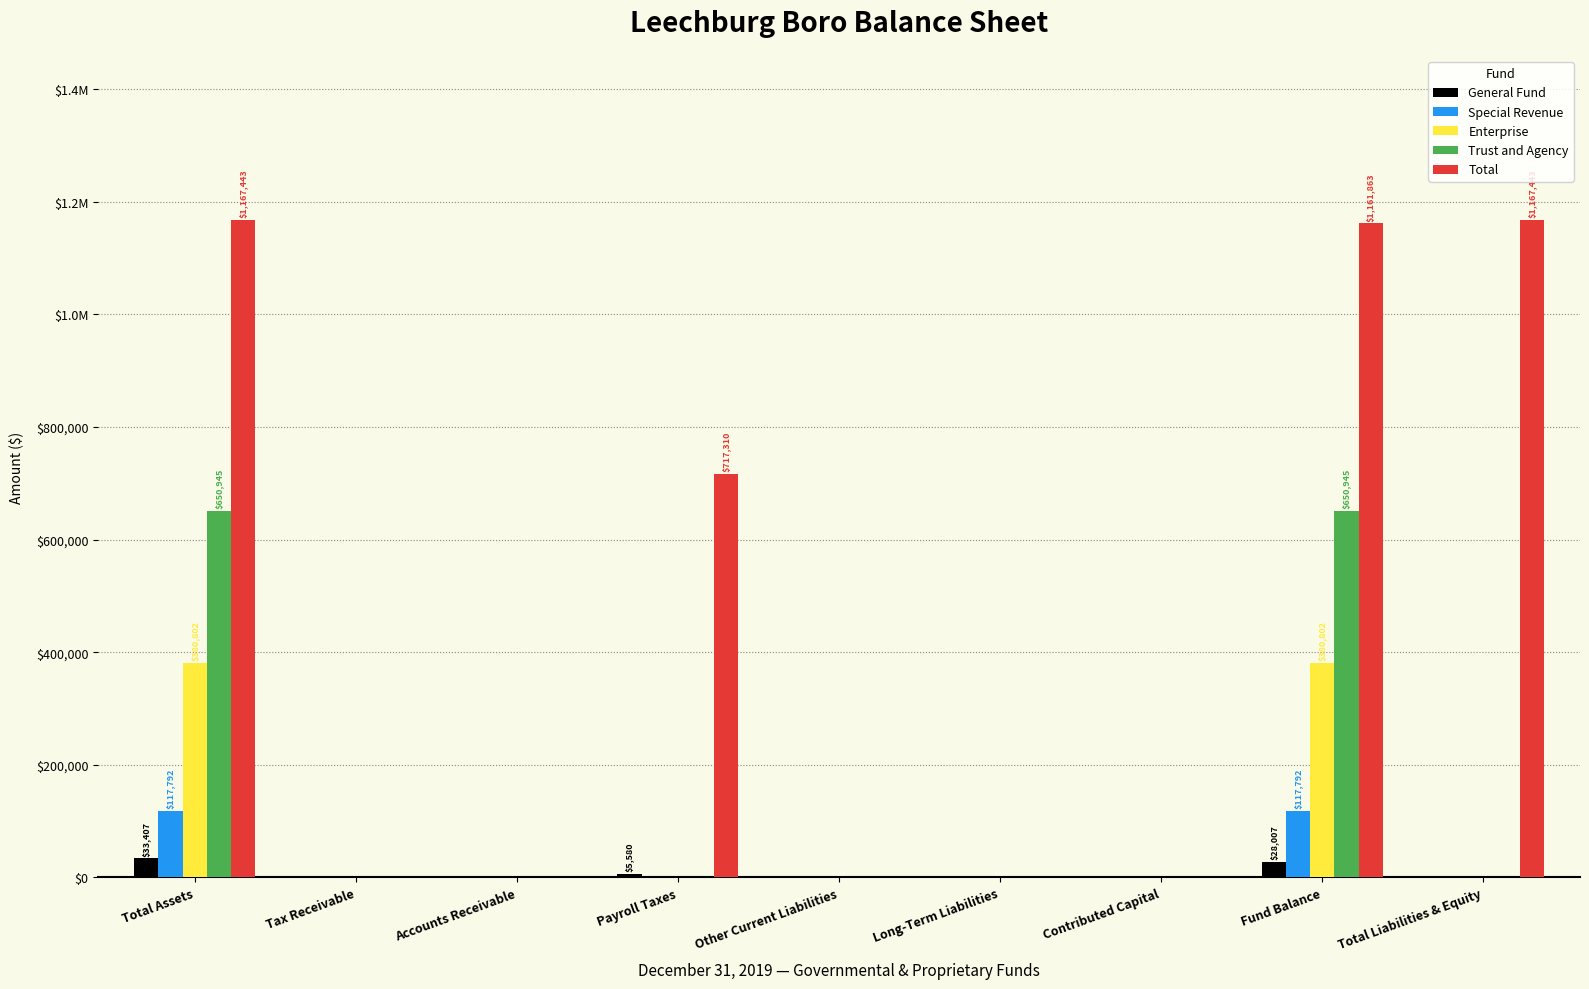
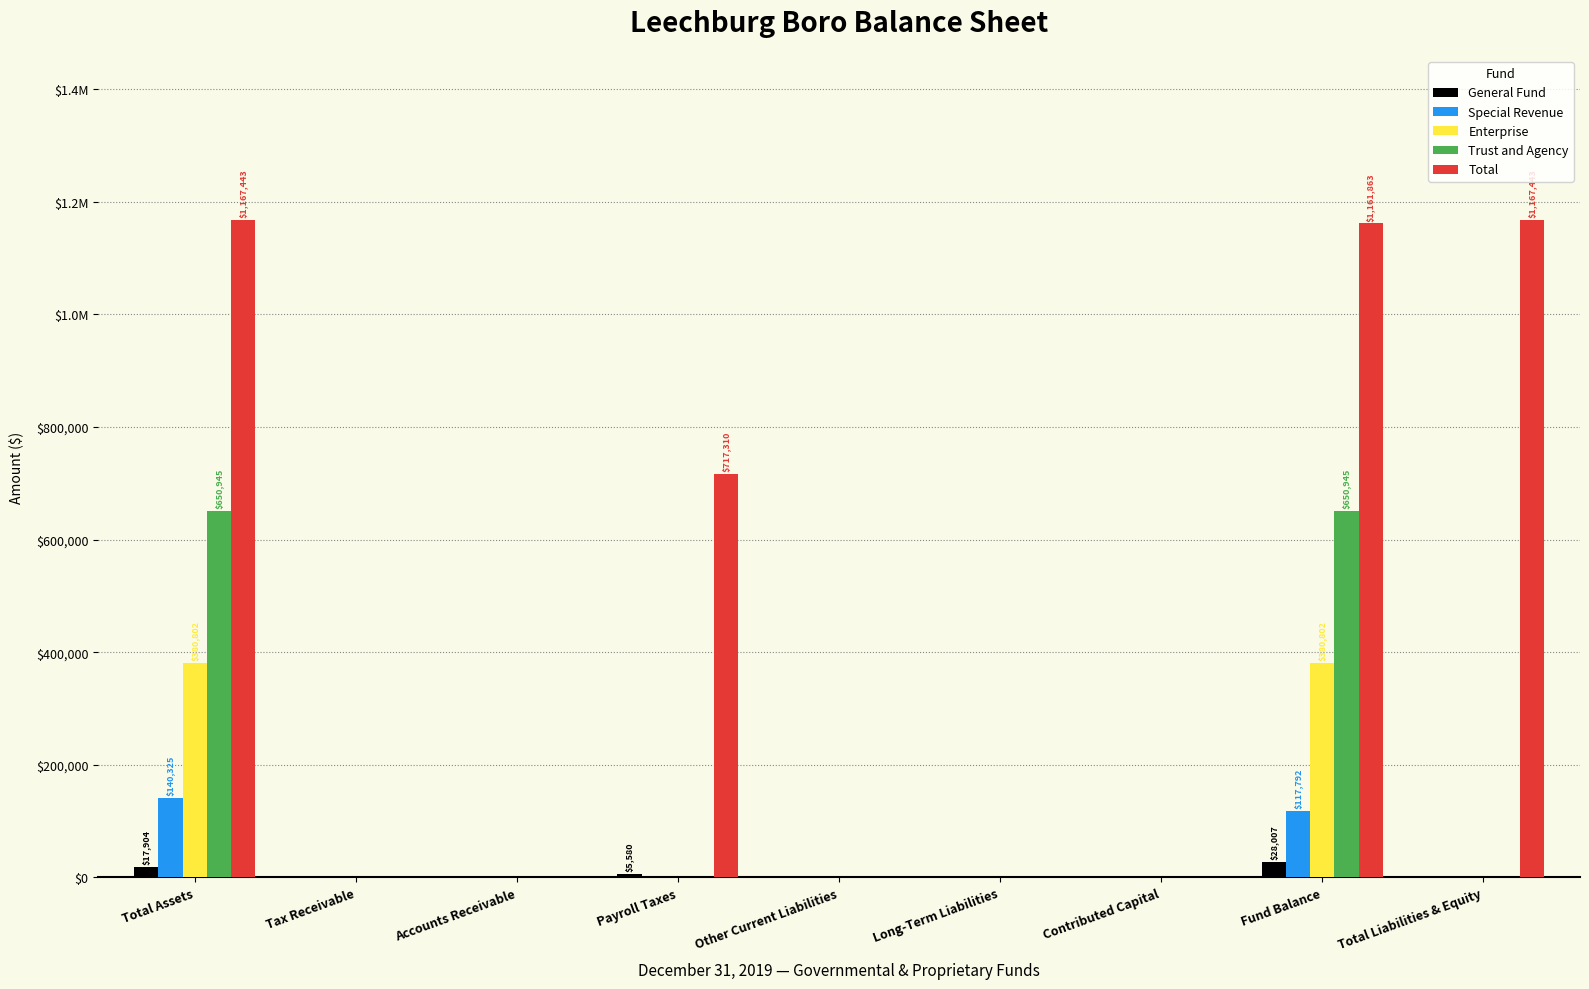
  {
    "General Fund": {
-     "Total Assets": "$33,407",
+     "Total Assets": "$17,904",
      "Payroll Taxes": "$5,580",
      "Fund Balance": "$28,007"
    },
    "Special Revenue": {
-     "Total Assets": "$117,792",
+     "Total Assets": "$140,325",
      "Fund Balance": "$117,792"
    },
    "Enterprise": {
      "Total Assets": "$380,802",
      "Fund Balance": "$380,802"
    },
    "Trust and Agency": {
      "Total Assets": "$650,945",
      "Fund Balance": "$650,945"
    },
    "Total": {
      "Total Assets": "$1,167,443",
      "Payroll Taxes": "$717,310",
      "Fund Balance": "$1,161,863"
    }
  }
